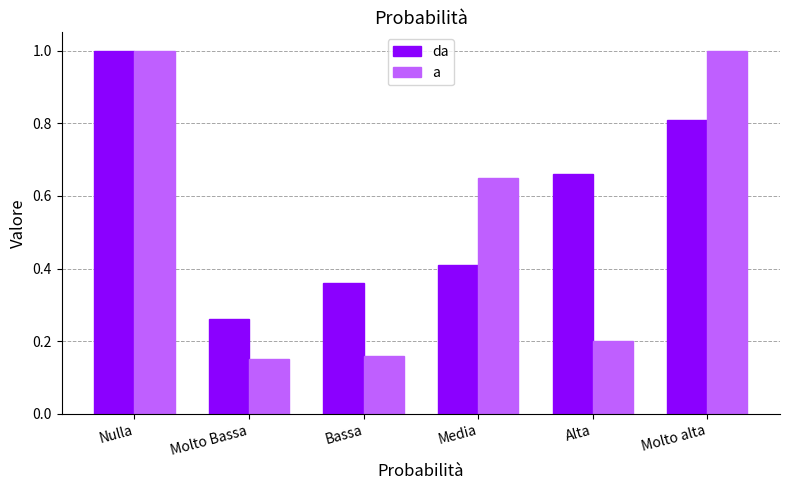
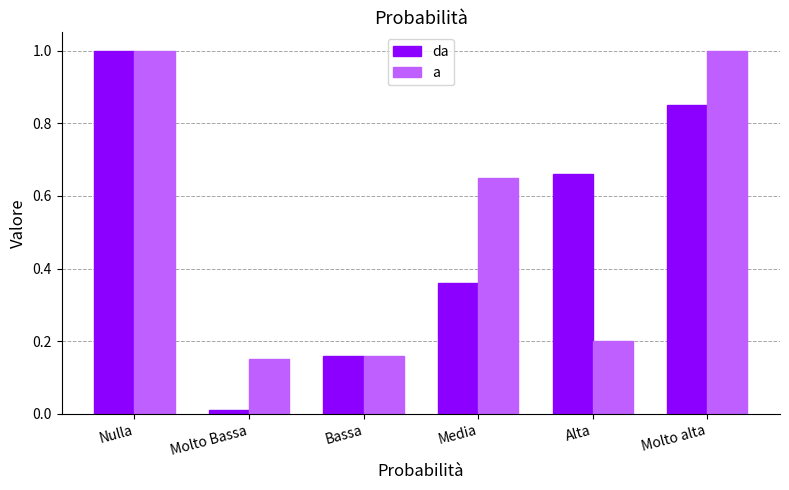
  {
    "da": {
      "Nulla": 1.00,
-     "Molto Bassa": 0.26,
-     "Bassa": 0.36,
-     "Media": 0.41,
+     "Molto Bassa": 0.01,
+     "Bassa": 0.16,
+     "Media": 0.36,
      "Alta": 0.66,
-     "Molto alta": 0.81
+     "Molto alta": 0.85
    },
    "a": {
      "Nulla": 1.00,
      "Molto Bassa": 0.15,
      "Bassa": 0.16,
      "Media": 0.65,
      "Alta": 0.20,
      "Molto alta": 1.00
    }
  }
